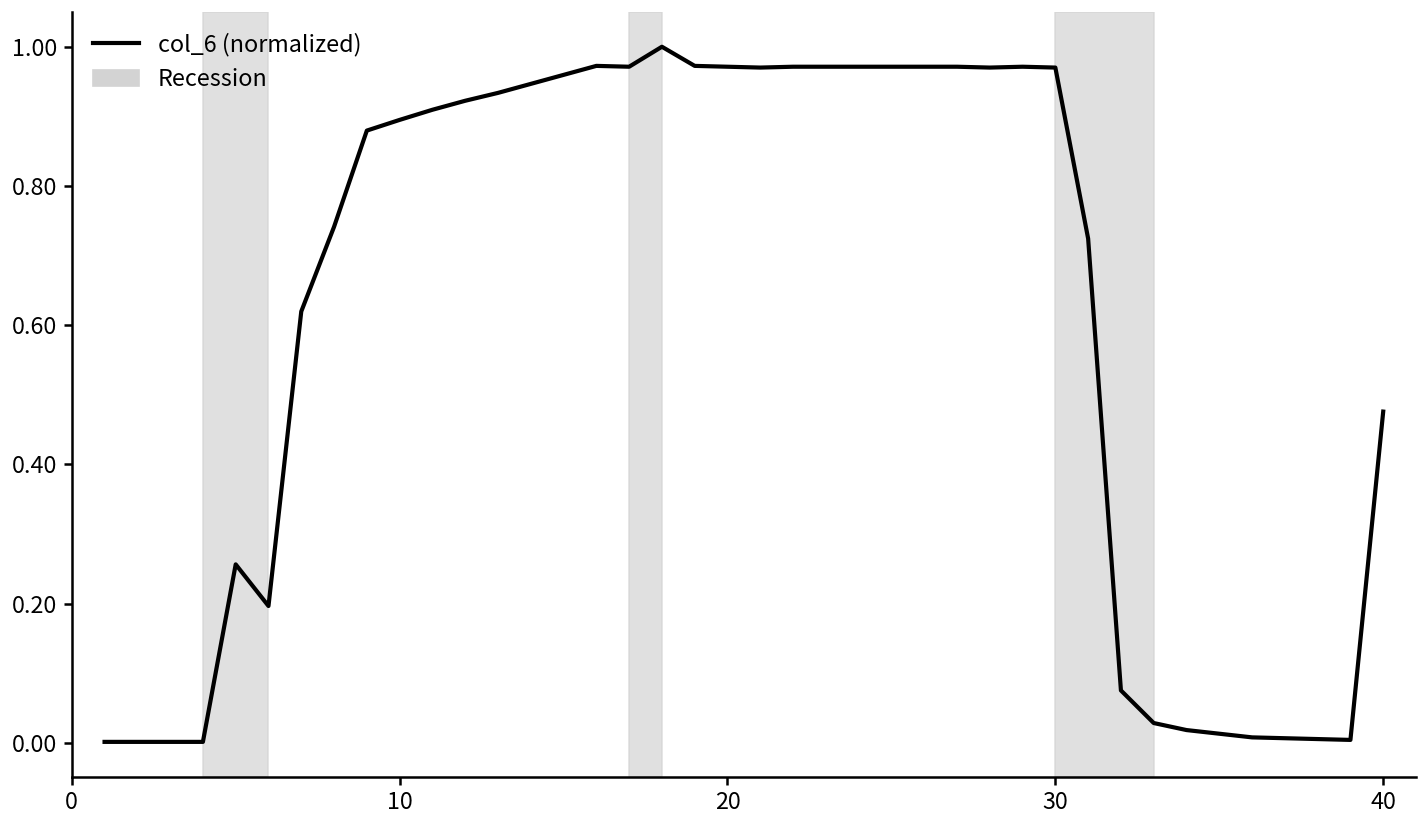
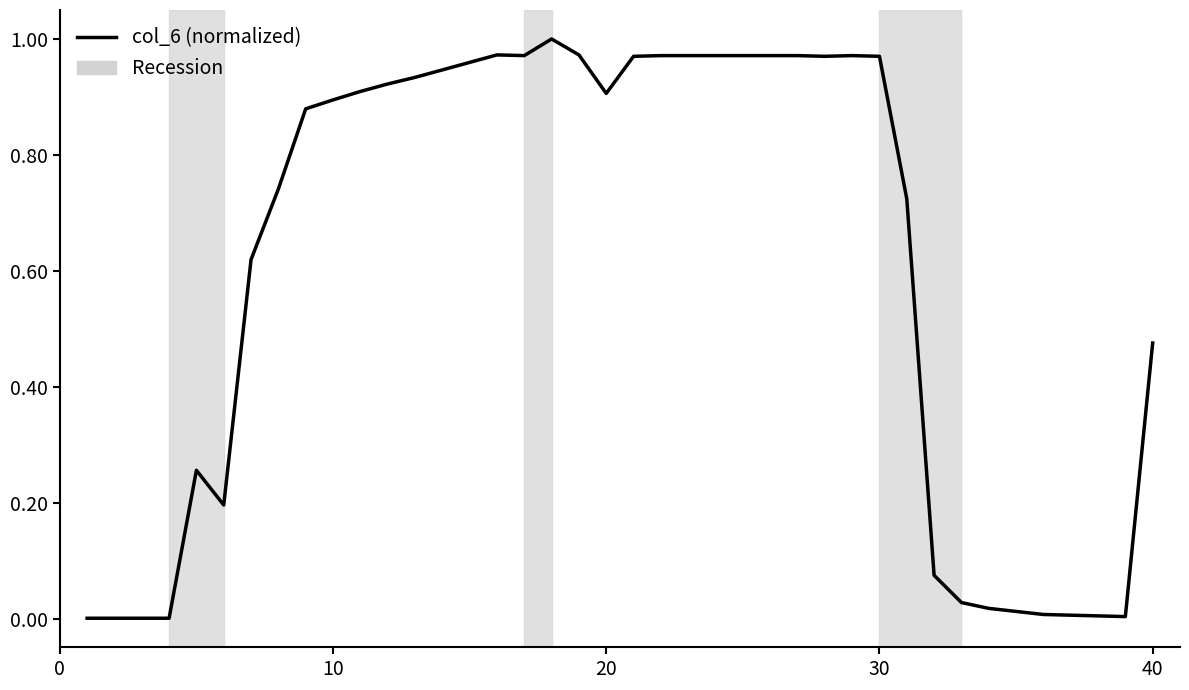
  {
    "10": 0.89,
-   "20": 0.97,
+   "20": 0.91,
    "30": 0.97,
    "40": 0.48
  }
